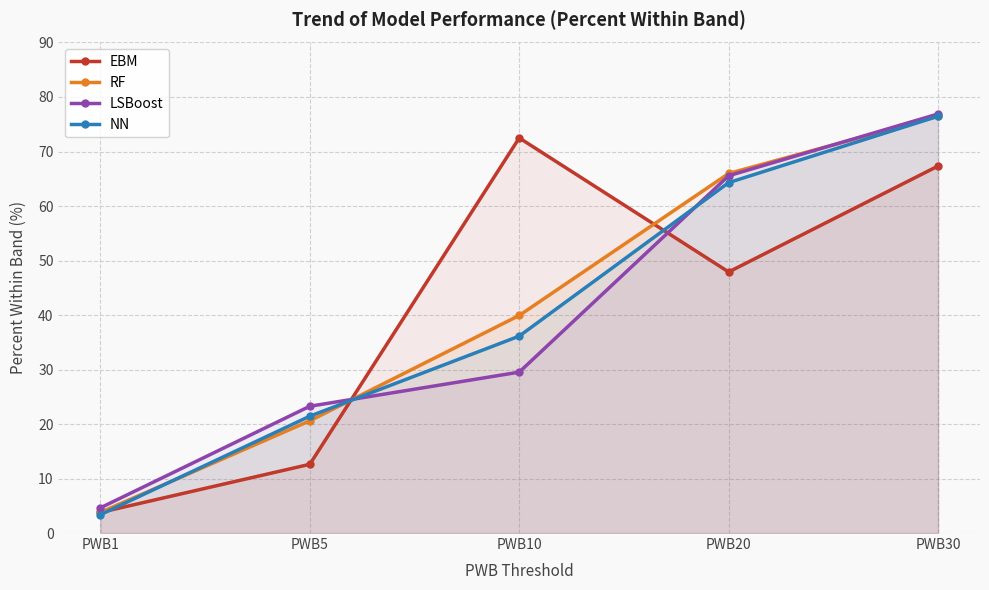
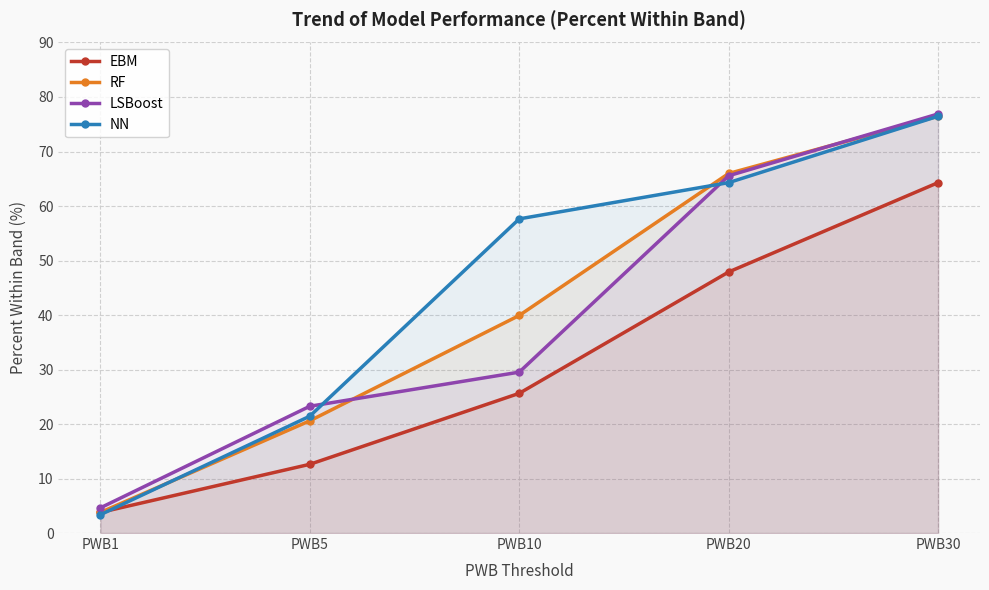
  {
    "EBM": {
      "PWB5": 13,
-     "PWB10": 72,
+     "PWB10": 26,
      "PWB20": 48,
-     "PWB30": 67
+     "PWB30": 64
    },
    "RF": {
      "PWB5": 21,
      "PWB10": 40
    },
    "LSBoost": {
      "PWB1": 5,
      "PWB5": 23,
      "PWB10": 30
    },
    "NN": {
      "PWB5": 21,
-     "PWB10": 36,
+     "PWB10": 58,
      "PWB20": 64
    }
  }
